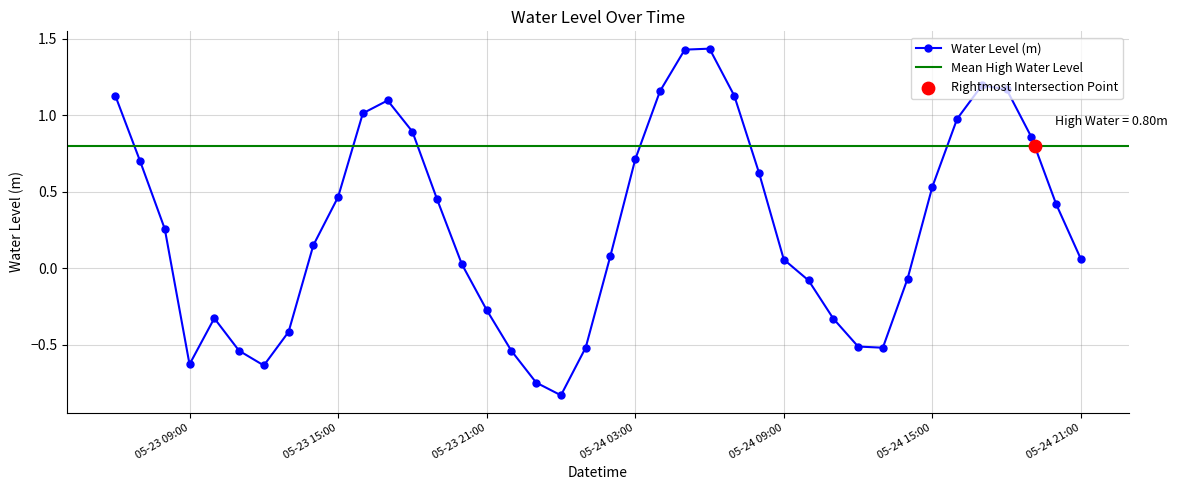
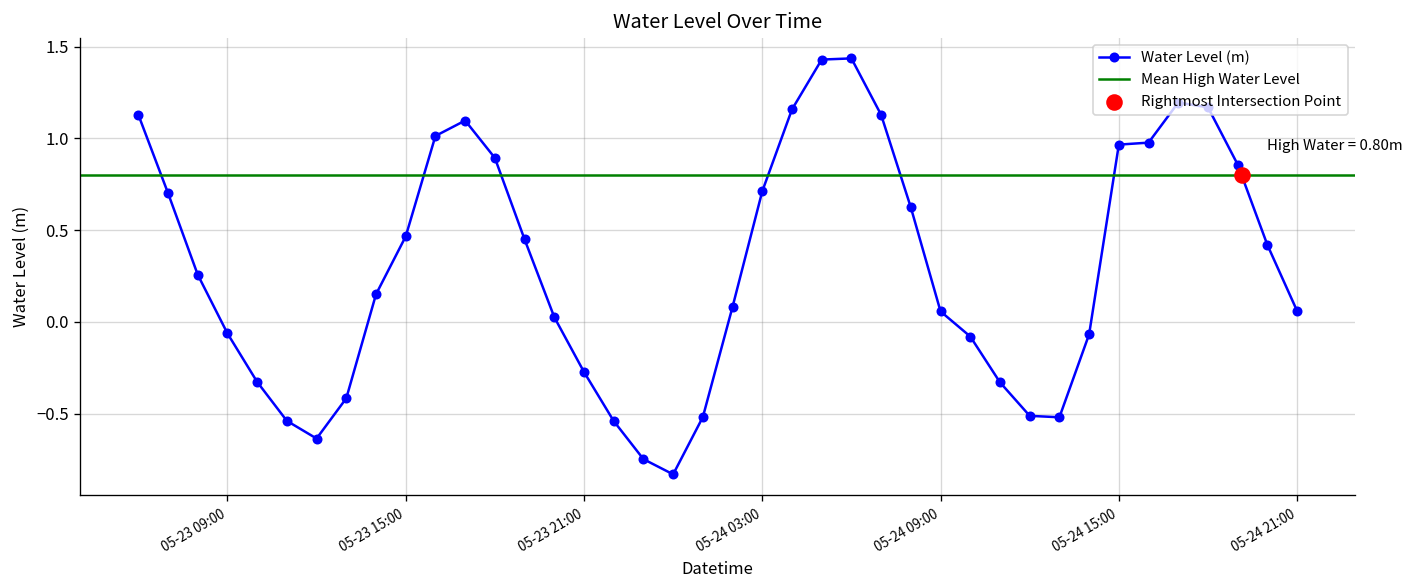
  {
    "Water Level (m)": {
-     "05-23 09:00": -0.63,
+     "05-23 09:00": -0.06,
      "05-23 15:00": 0.47,
      "05-23 21:00": -0.27,
      "05-24 03:00": 0.71,
      "05-24 09:00": 0.06,
-     "05-24 15:00": 0.53,
+     "05-24 15:00": 0.97,
      "05-24 21:00": 0.06
    }
  }
